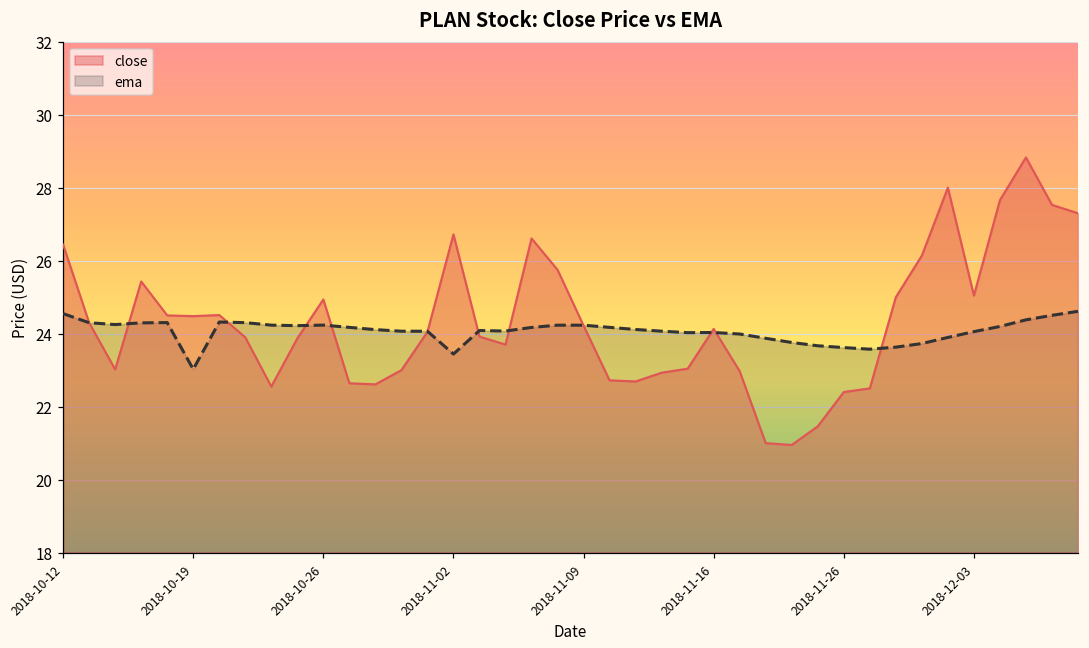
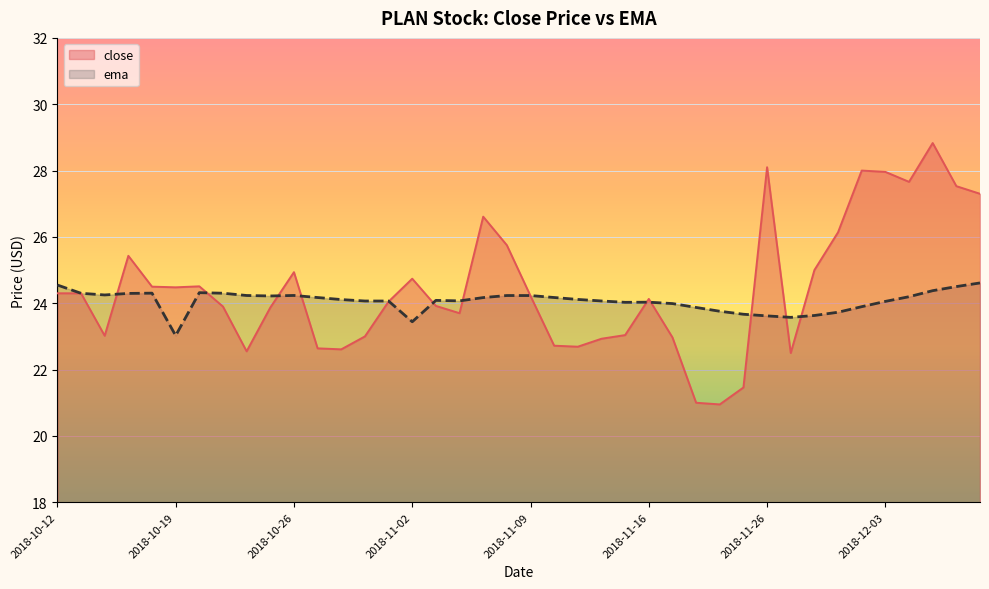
  {
    "close": {
-     "2018-10-12": 26.4,
+     "2018-10-12": 24.3,
      "2018-10-19": 24.5,
      "2018-10-26": 24.9,
-     "2018-11-02": 26.7,
+     "2018-11-02": 24.7,
      "2018-11-16": 24.1,
-     "2018-11-26": 22.4,
-     "2018-12-03": 25.0
+     "2018-11-26": 28.1,
+     "2018-12-03": 28.0
    },
    "ema": {
      "2018-10-12": 24.5,
      "2018-10-19": 23.0,
      "2018-10-26": 24.2,
      "2018-11-02": 23.4,
      "2018-11-16": 24.0,
      "2018-11-26": 23.6,
      "2018-12-03": 24.1
    }
  }
